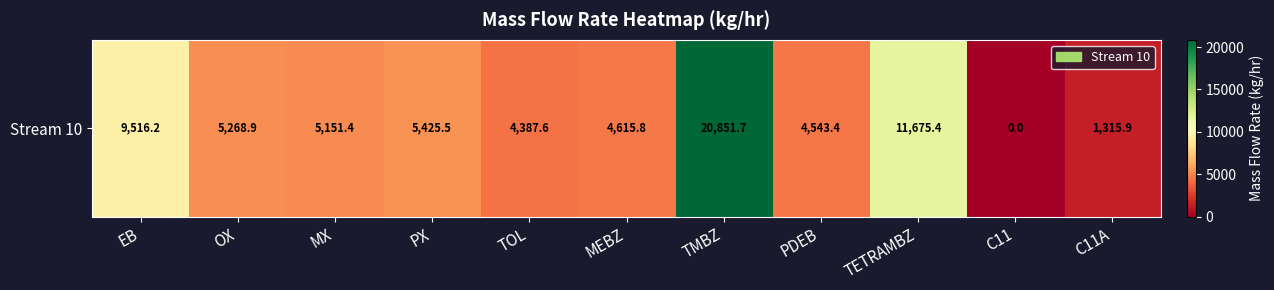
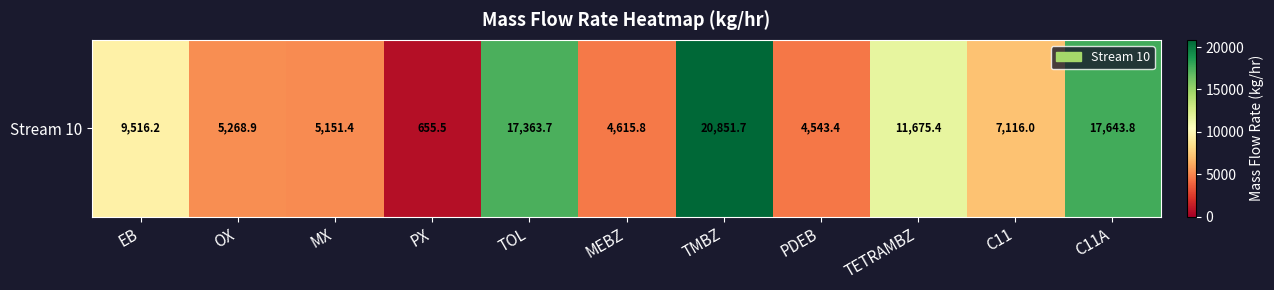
  {
    "Stream 10": {
      "EB": "9,516.2",
      "OX": "5,268.9",
      "MX": "5,151.4",
-     "PX": "5,425.5",
-     "TOL": "4,387.6",
+     "PX": "655.5",
+     "TOL": "17,363.7",
      "MEBZ": "4,615.8",
      "TMBZ": "20,851.7",
      "PDEB": "4,543.4",
      "TETRAMBZ": "11,675.4",
-     "C11": "0.0",
-     "C11A": "1,315.9"
+     "C11": "7,116.0",
+     "C11A": "17,643.8"
    }
  }
